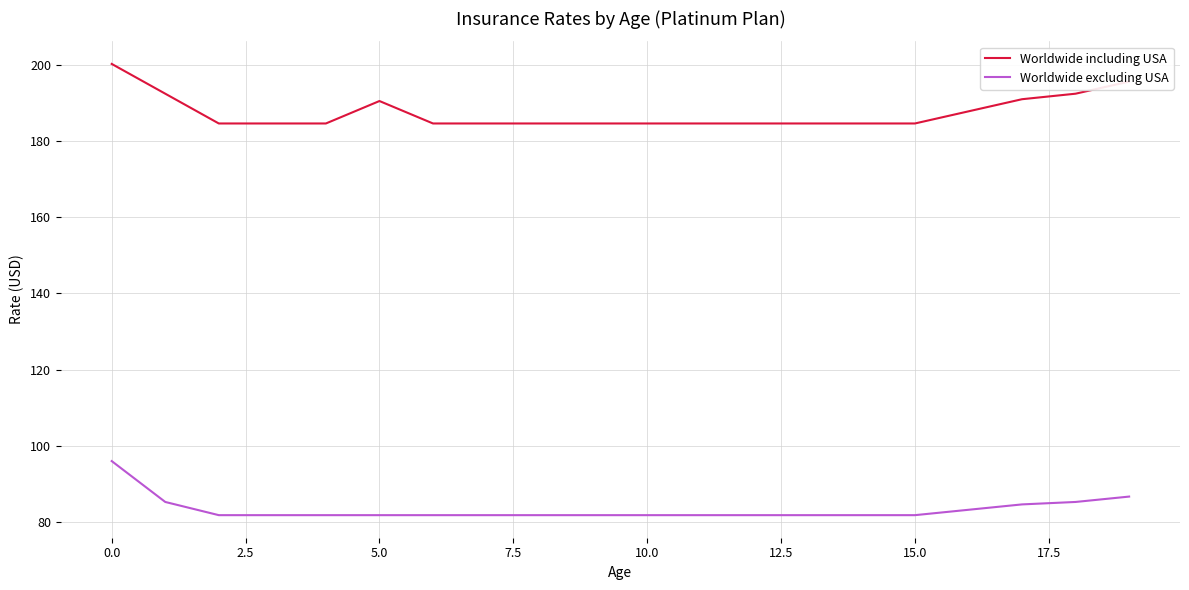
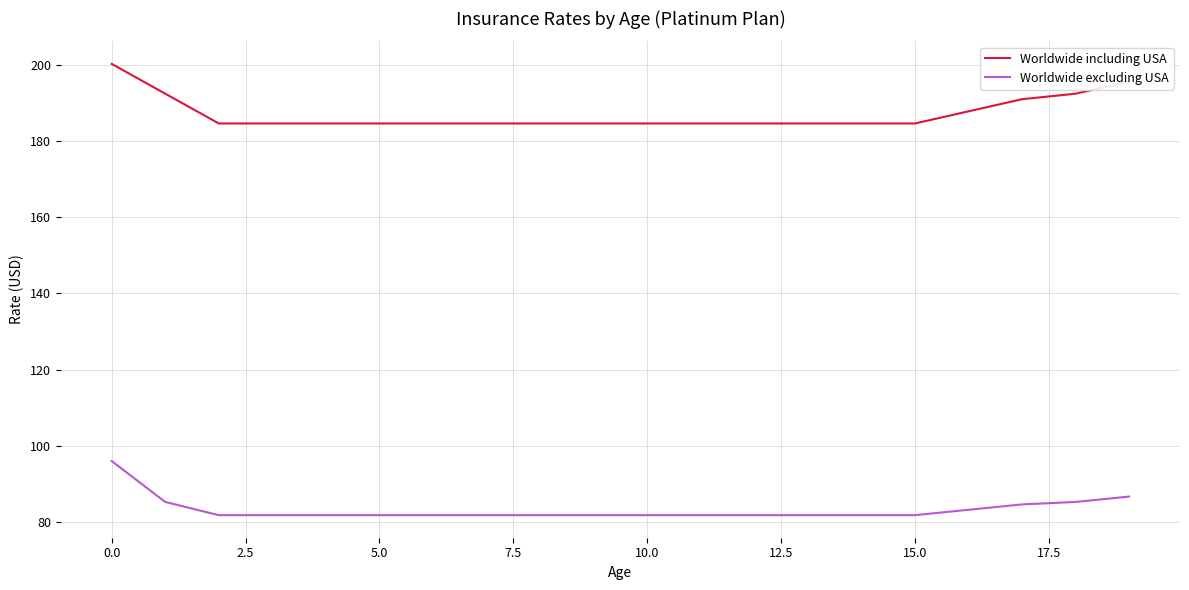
  {
    "Worldwide including USA": {
      "0.0": 200,
-     "5.0": 190,
+     "5.0": 185,
      "10.0": 185,
      "15.0": 185
    },
    "Worldwide excluding USA": {
      "0.0": 96,
      "5.0": 82,
      "10.0": 82,
      "15.0": 82
    }
  }
